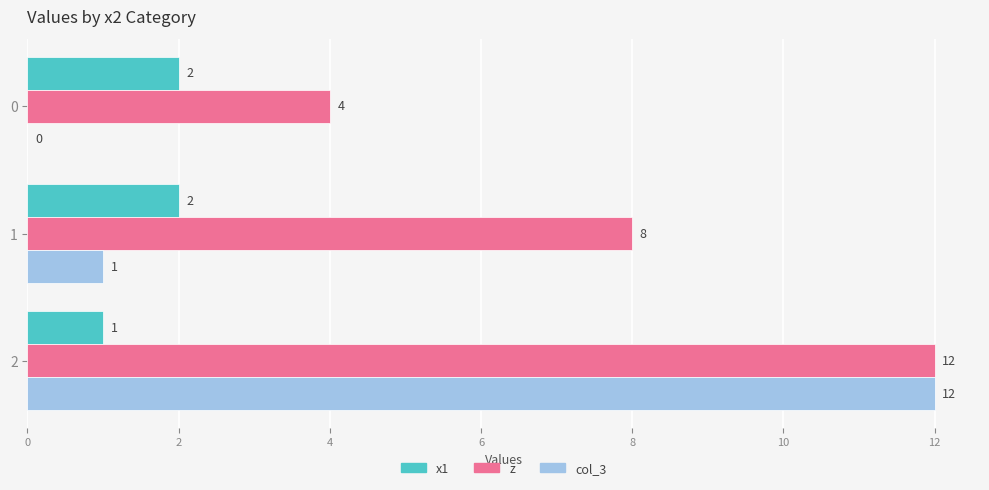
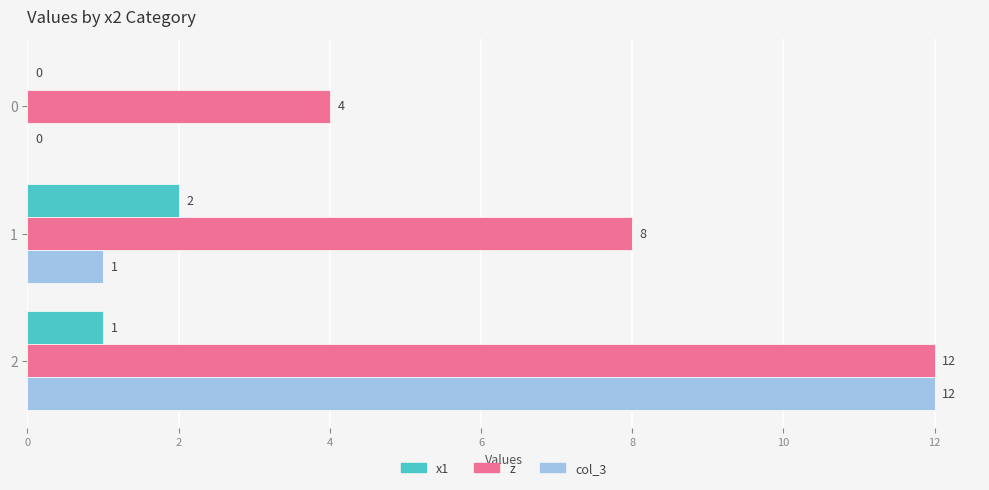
  {
    "x1": {
-     "0": 2,
+     "0": 0,
      "1": 2,
      "2": 1
    },
    "z": {
      "0": 4,
      "1": 8,
      "2": 12
    },
    "col_3": {
      "0": 0,
      "1": 1,
      "2": 12
    }
  }
